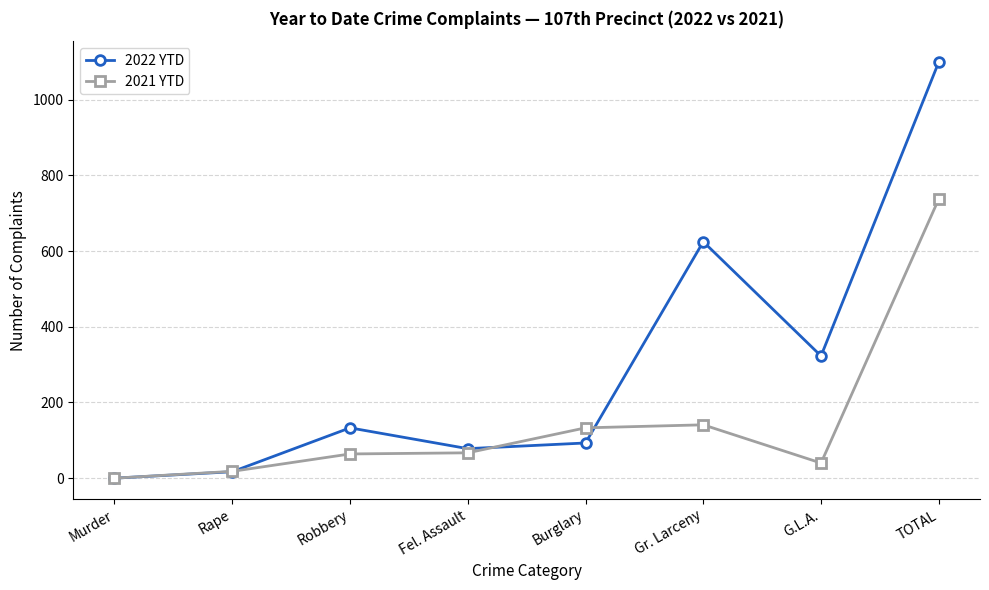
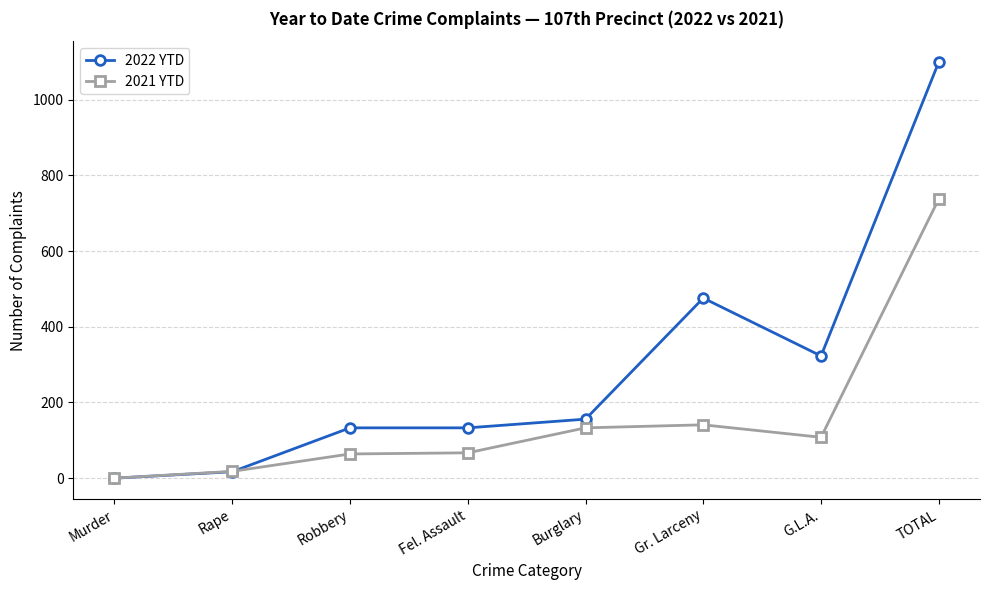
  {
    "2022 YTD": {
      "Robbery": 130,
-     "Fel. Assault": 80,
-     "Burglary": 90,
-     "Gr. Larceny": 630,
+     "Fel. Assault": 130,
+     "Burglary": 160,
+     "Gr. Larceny": 480,
      "G.L.A.": 320,
      "TOTAL": 1100
    },
    "2021 YTD": {
      "Robbery": 60,
      "Fel. Assault": 70,
      "Burglary": 130,
      "Gr. Larceny": 140,
-     "G.L.A.": 40,
+     "G.L.A.": 110,
      "TOTAL": 740
    }
  }
